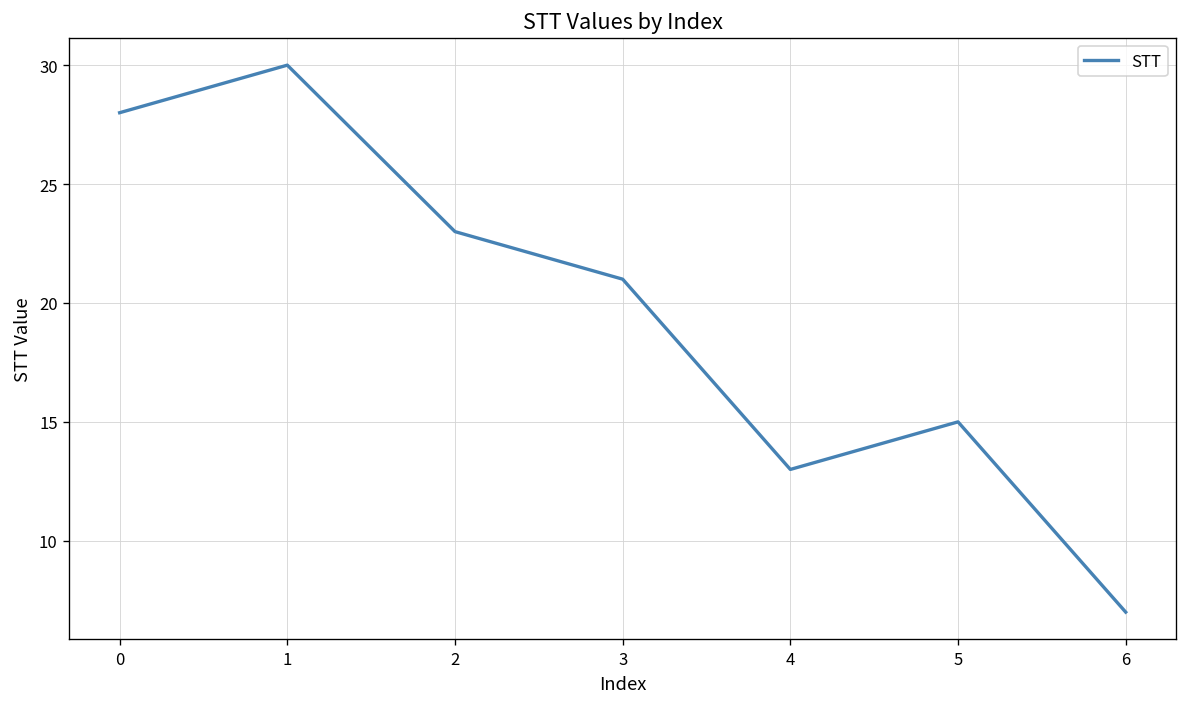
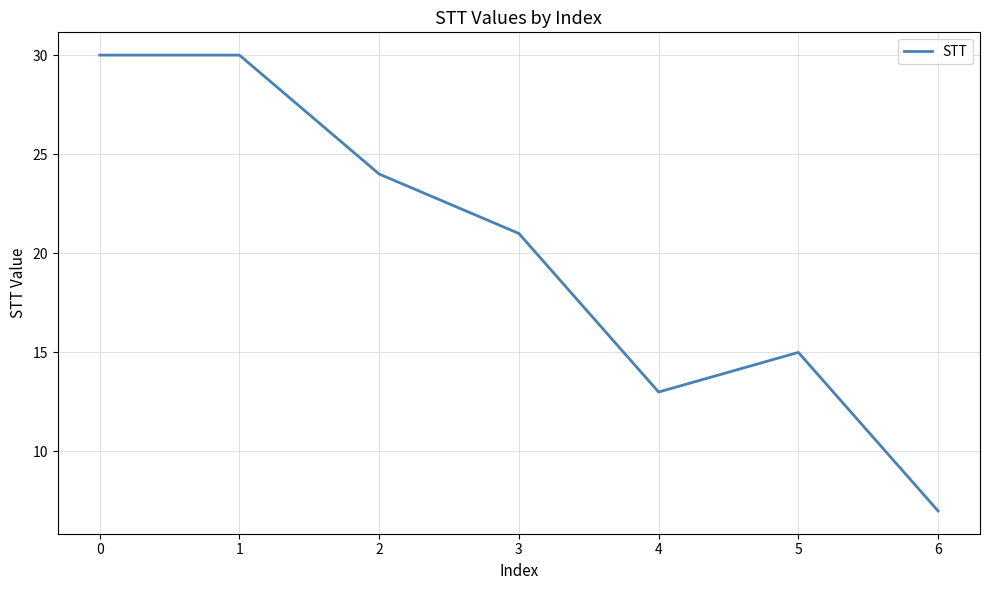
  {
-   "0": 28,
+   "0": 30,
    "1": 30,
-   "2": 23,
+   "2": 24,
    "3": 21,
    "4": 13,
    "5": 15,
    "6": 7
  }
